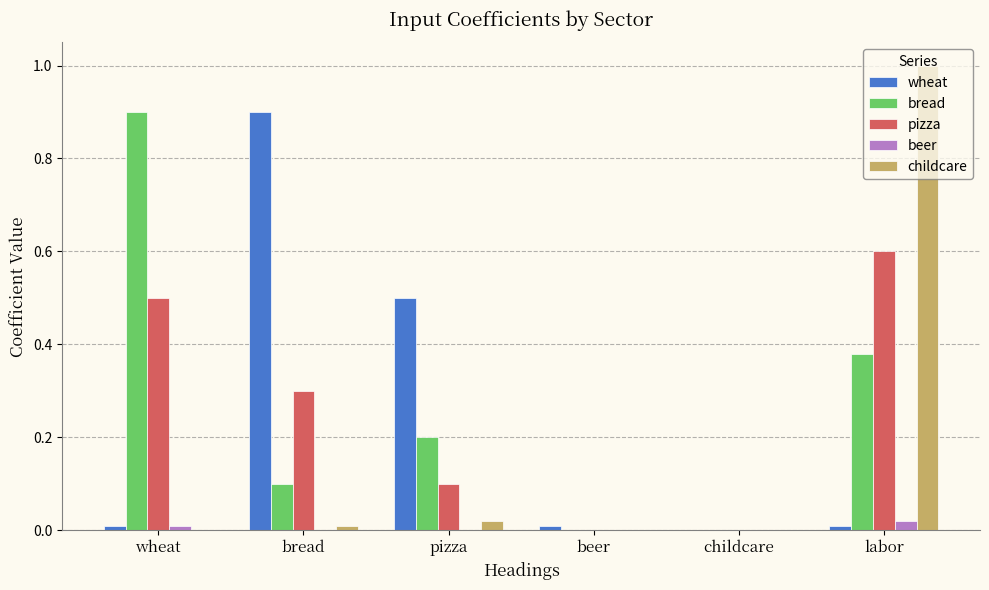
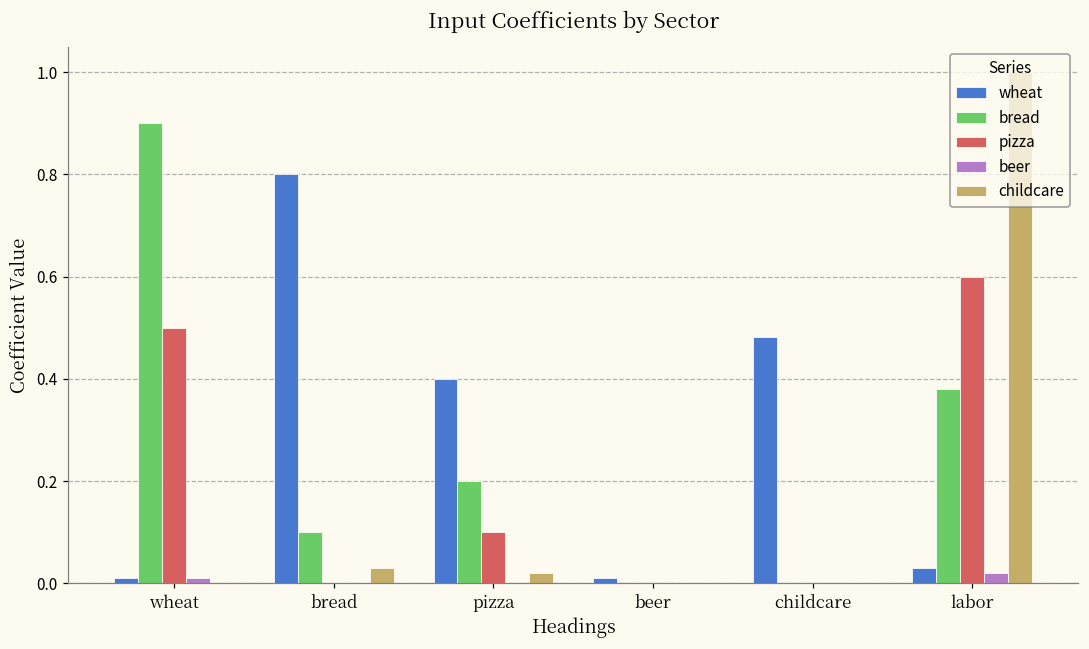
  {
    "wheat": {
      "wheat": 0.01,
-     "bread": 0.9,
-     "pizza": 0.5,
+     "bread": 0.8,
+     "pizza": 0.4,
      "beer": 0.01,
-     "childcare": 0.00,
-     "labor": 0.01
+     "childcare": 0.48,
+     "labor": 0.03
    },
    "bread": {
      "wheat": 0.90,
      "bread": 0.10,
      "pizza": 0.20,
      "beer": 0.00,
      "childcare": 0.00,
      "labor": 0.38
    },
    "pizza": {
      "wheat": 0.5,
-     "bread": 0.3,
+     "bread": 0.0,
      "pizza": 0.1,
      "beer": 0.0,
      "childcare": 0.0,
      "labor": 0.6
    },
    "beer": {
      "wheat": 0.01,
      "bread": 0.00,
      "pizza": 0.00,
      "beer": 0.00,
      "childcare": 0.00,
      "labor": 0.02
    },
    "childcare": {
-     "bread": 0.01,
+     "bread": 0.03,
      "pizza": 0.02,
      "beer": 0.00,
      "childcare": 0.00
    }
  }
